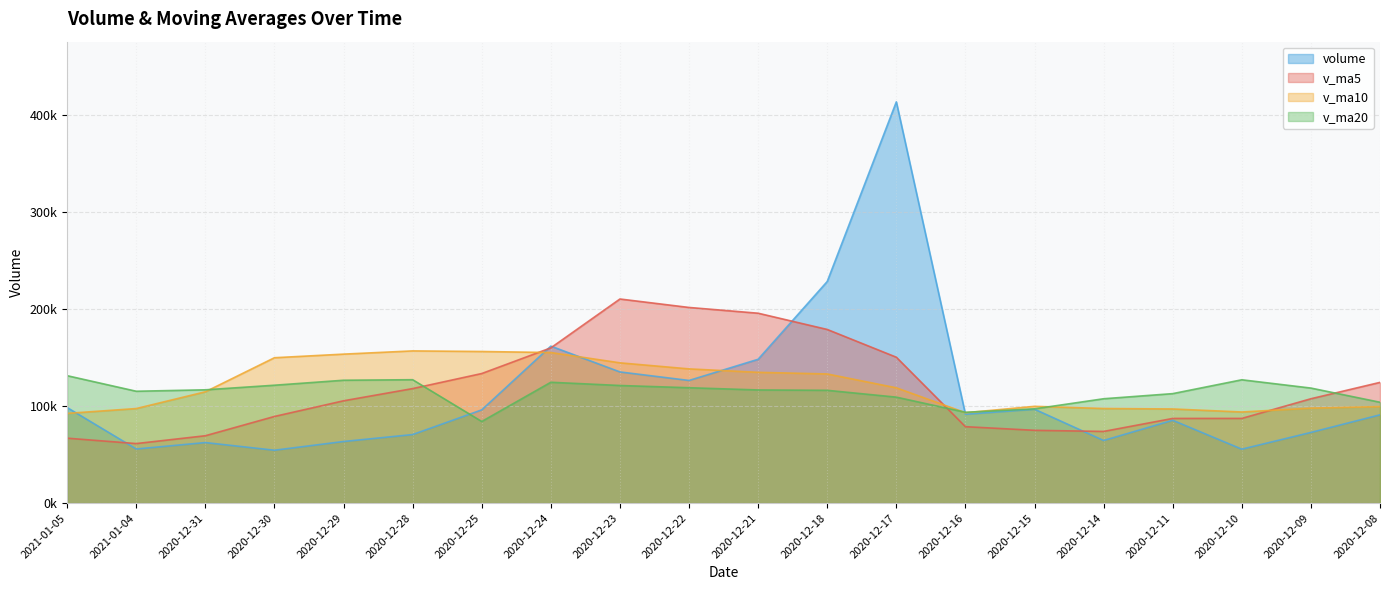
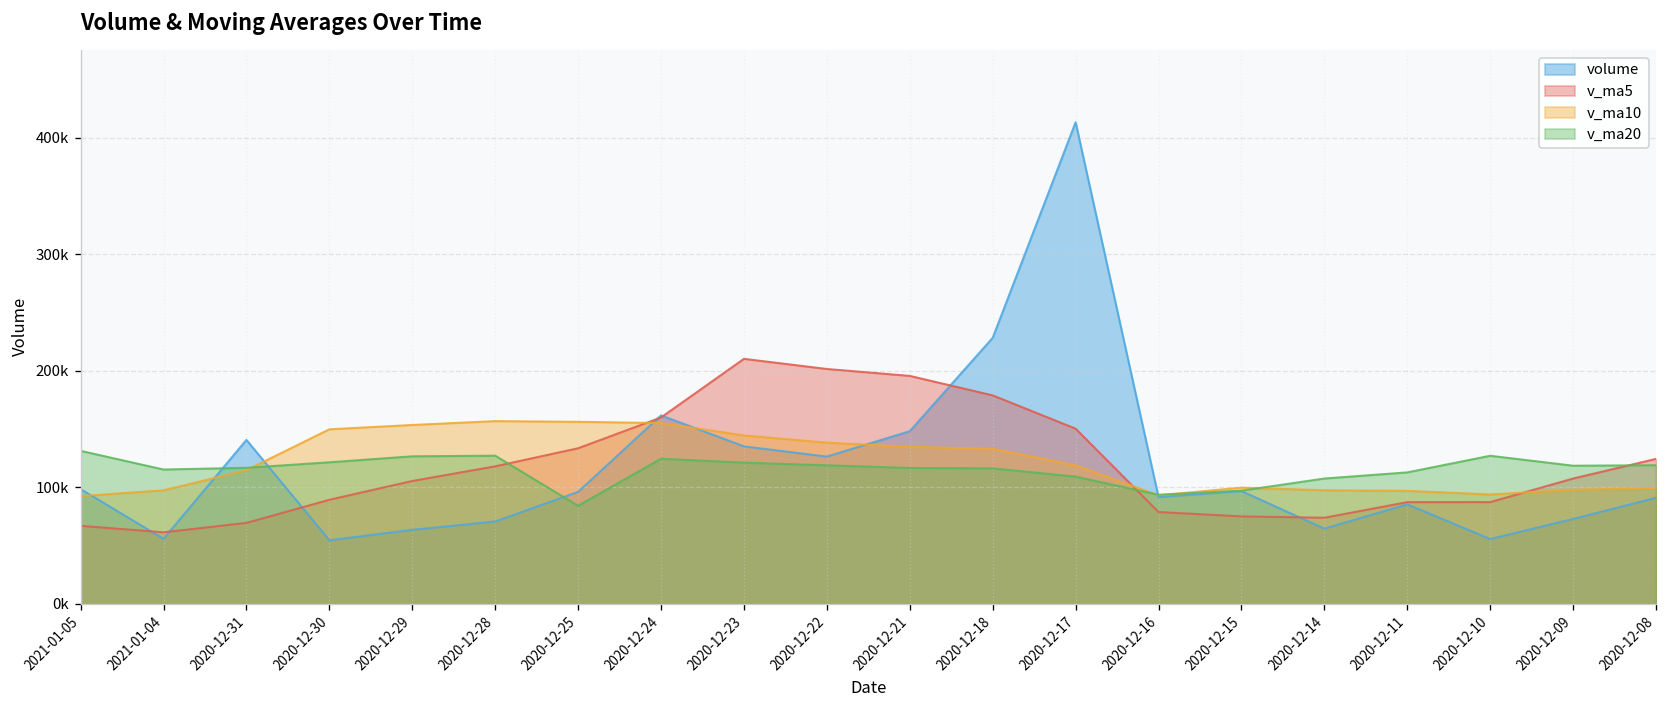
  {
    "volume": {
      "2021-01-05": 100000,
      "2021-01-04": 60000,
-     "2020-12-31": 60000,
+     "2020-12-31": 140000,
      "2020-12-30": 50000,
      "2020-12-29": 60000,
      "2020-12-28": 70000,
      "2020-12-25": 100000,
      "2020-12-23": 140000,
      "2020-12-22": 130000,
      "2020-12-21": 150000,
      "2020-12-18": 230000,
      "2020-12-17": 410000,
      "2020-12-14": 60000,
      "2020-12-10": 60000,
      "2020-12-09": 70000,
      "2020-12-08": 90000
    },
    "v_ma20": {
      "2021-01-05": 130000,
      "2021-01-04": 120000,
      "2020-12-30": 120000,
      "2020-12-29": 130000,
      "2020-12-28": 130000,
      "2020-12-25": 80000,
      "2020-12-24": 120000,
      "2020-12-23": 120000,
      "2020-12-22": 120000,
      "2020-12-21": 120000,
      "2020-12-18": 120000,
      "2020-12-17": 110000,
      "2020-12-14": 110000,
      "2020-12-11": 110000,
      "2020-12-10": 130000,
      "2020-12-09": 120000,
-     "2020-12-08": 100000
+     "2020-12-08": 120000
    }
  }
